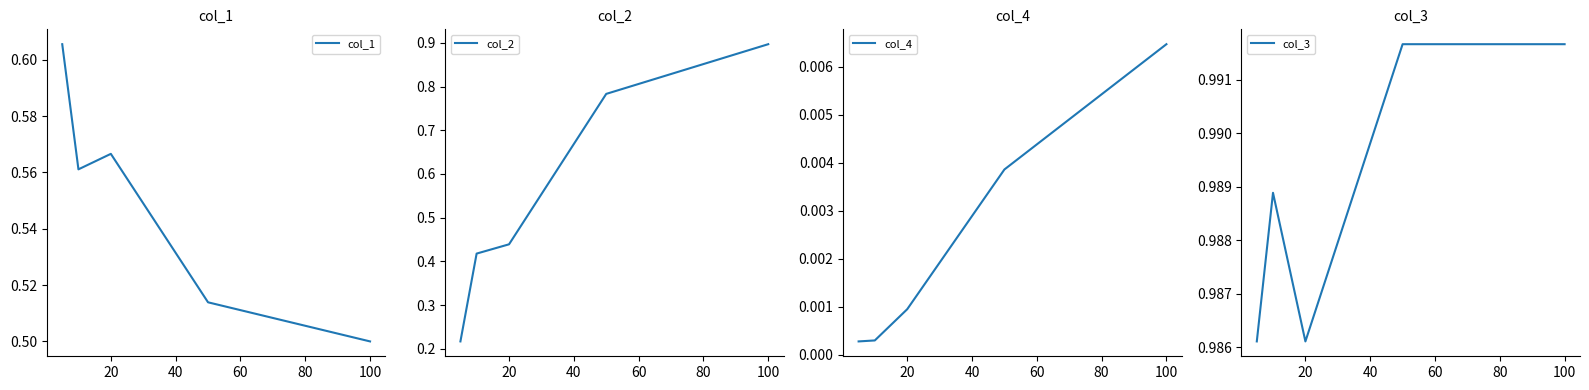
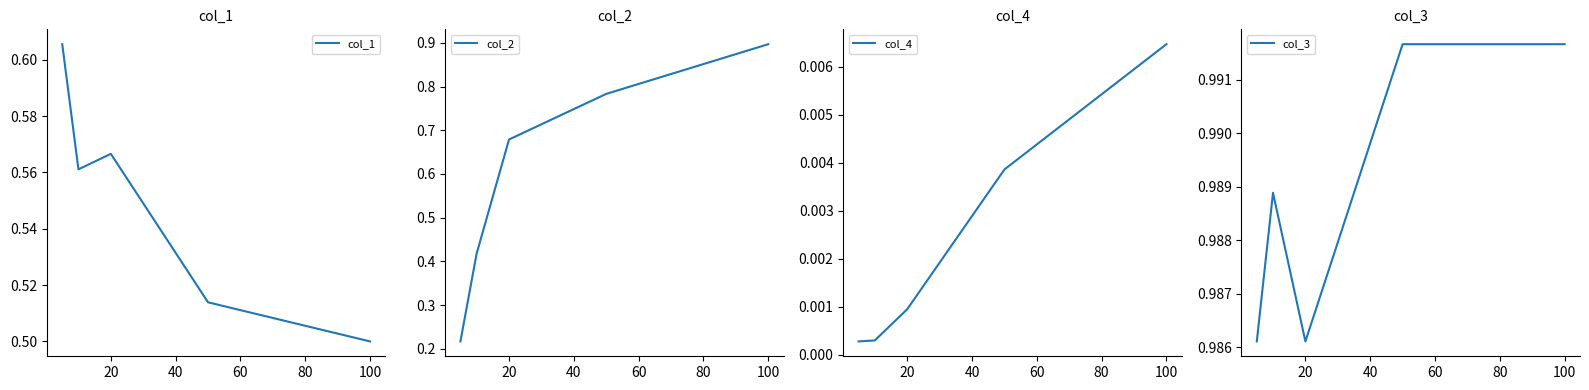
  {
    "col_1": {
      "20": 0.567,
      "100": 0.500
    },
    "col_2": {
-     "20": 0.44,
+     "20": 0.68,
      "100": 0.90
    },
    "col_4": {
      "20": 0.0010,
      "100": 0.0065
    },
    "col_3": {
      "20": 0.9861,
      "100": 0.9917
    }
  }
